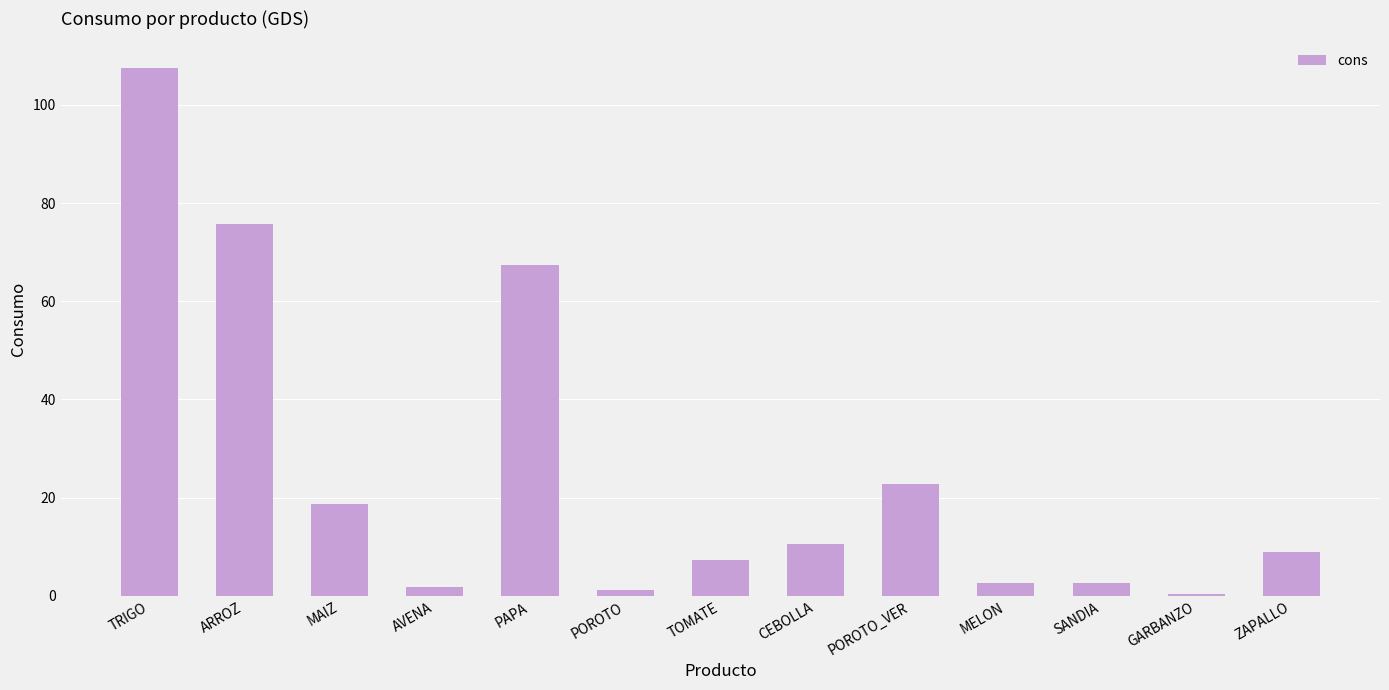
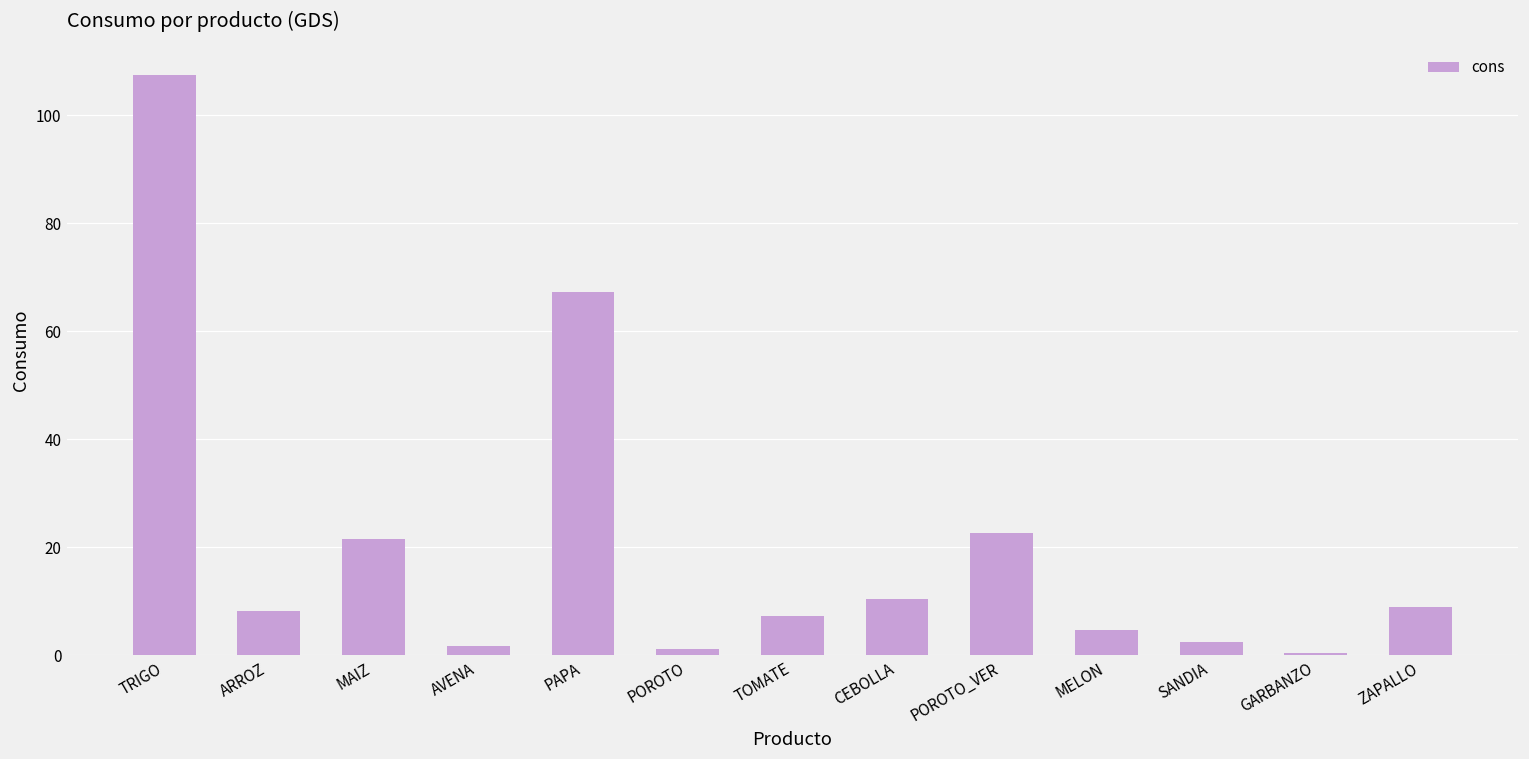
  {
    "TRIGO": 108,
-   "ARROZ": 76,
-   "MAIZ": 19,
+   "ARROZ": 8,
+   "MAIZ": 22,
    "AVENA": 2,
    "PAPA": 67,
    "POROTO": 1,
    "TOMATE": 7,
    "CEBOLLA": 10,
    "POROTO_VER": 23,
-   "MELON": 3,
+   "MELON": 5,
    "SANDIA": 3,
    "ZAPALLO": 9
  }
